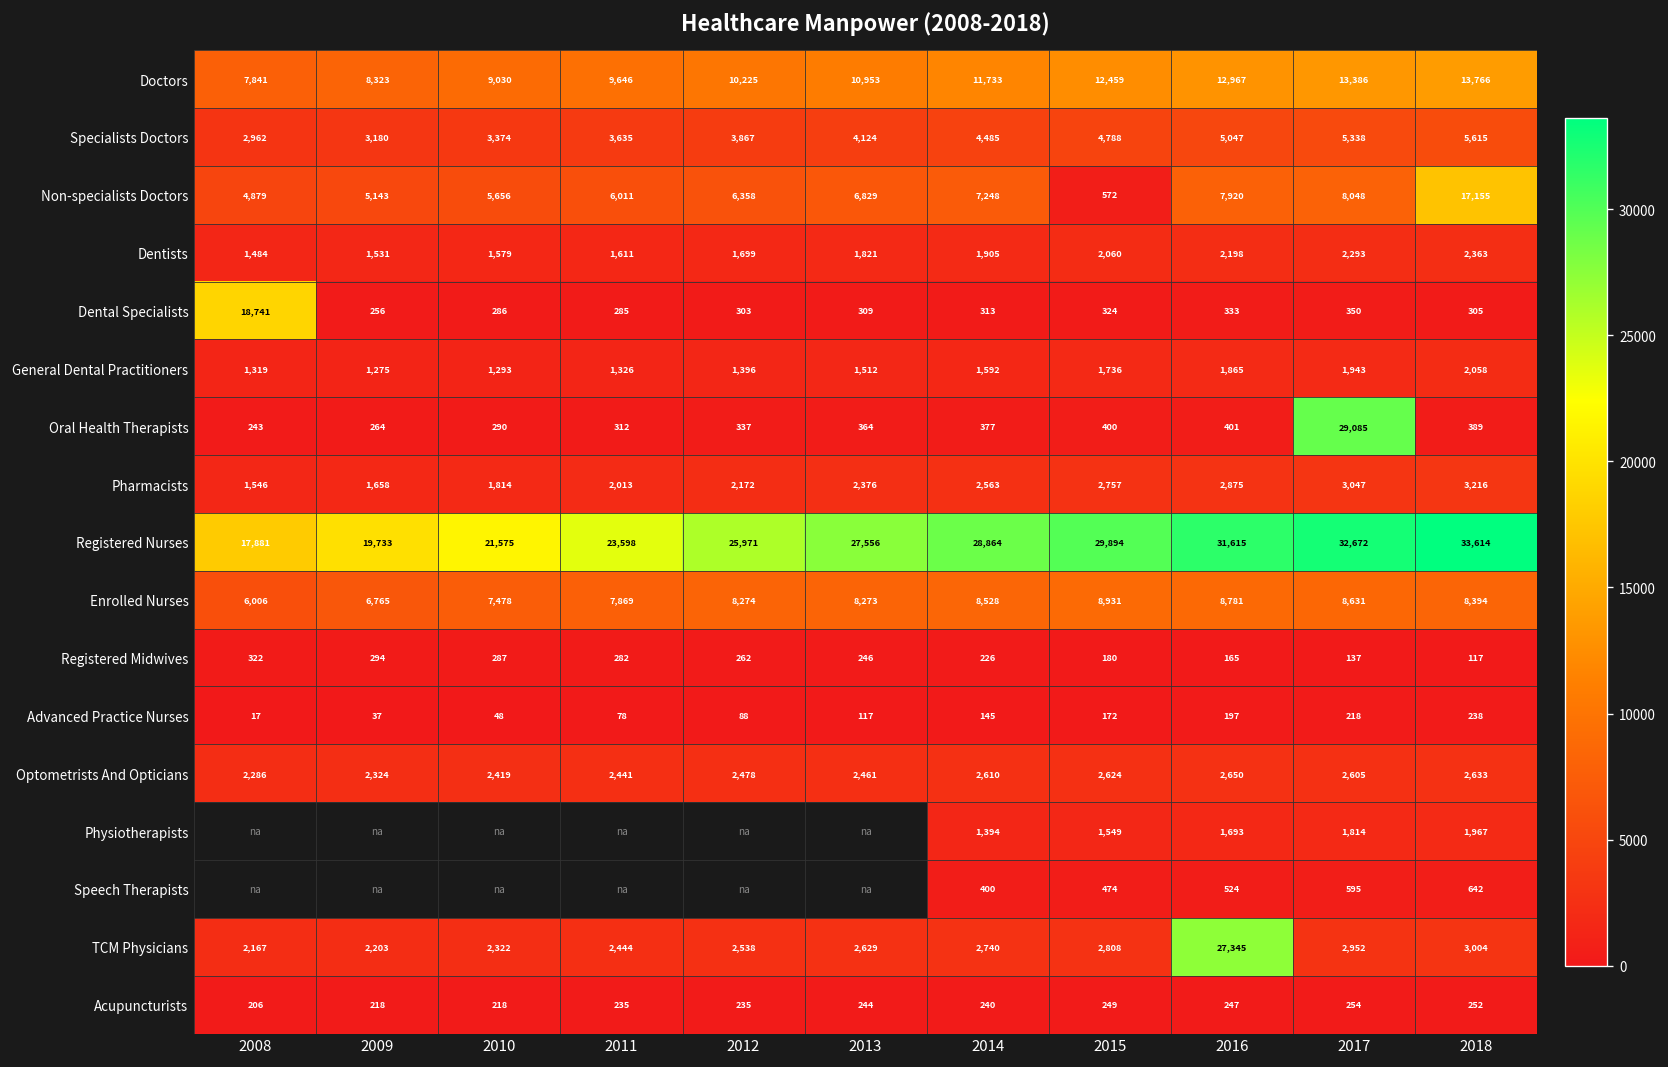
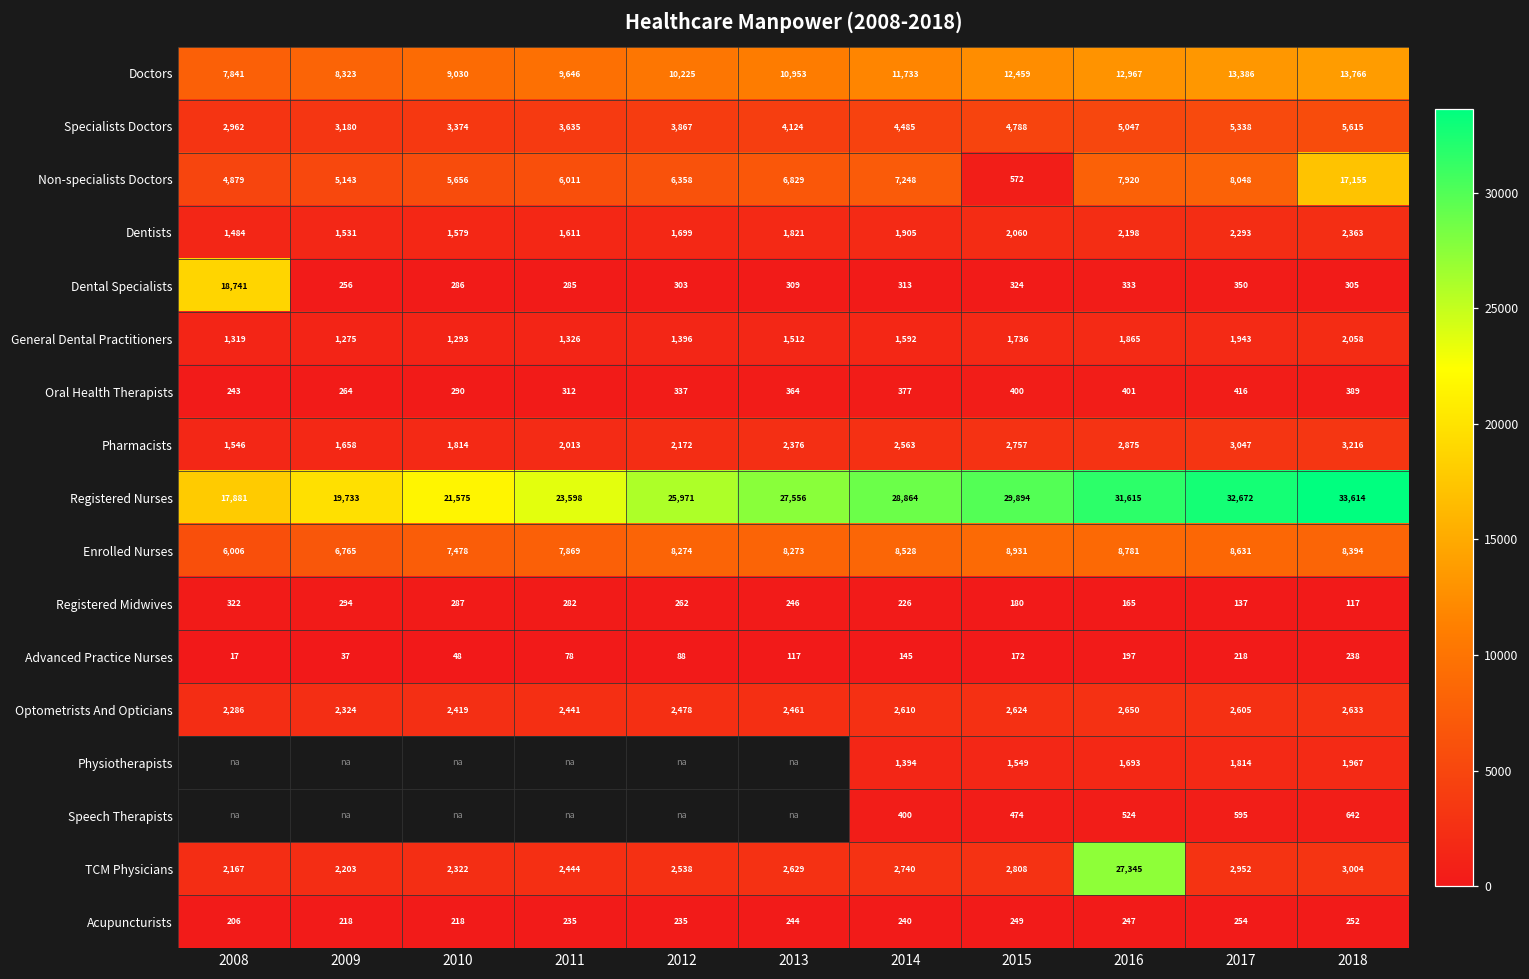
  {
    "Doctors": {
      "2008": "7,841",
      "2009": "8,323",
      "2010": "9,030",
      "2011": "9,646",
      "2012": "10,225",
      "2013": "10,953",
      "2014": "11,733",
      "2015": "12,459",
      "2016": "12,967",
      "2017": "13,386",
      "2018": "13,766"
    },
    "Specialists Doctors": {
      "2008": "2,962",
      "2009": "3,180",
      "2010": "3,374",
      "2011": "3,635",
      "2012": "3,867",
      "2013": "4,124",
      "2014": "4,485",
      "2015": "4,788",
      "2016": "5,047",
      "2017": "5,338",
      "2018": "5,615"
    },
    "Non-specialists Doctors": {
      "2008": "4,879",
      "2009": "5,143",
      "2010": "5,656",
      "2011": "6,011",
      "2012": "6,358",
      "2013": "6,829",
      "2014": "7,248",
      "2015": "572",
      "2016": "7,920",
      "2017": "8,048",
      "2018": "17,155"
    },
    "Dentists": {
      "2008": "1,484",
      "2009": "1,531",
      "2010": "1,579",
      "2011": "1,611",
      "2012": "1,699",
      "2013": "1,821",
      "2014": "1,905",
      "2015": "2,060",
      "2016": "2,198",
      "2017": "2,293",
      "2018": "2,363"
    },
    "Dental Specialists": {
      "2008": "18,741",
      "2009": "256",
      "2010": "286",
      "2011": "285",
      "2012": "303",
      "2013": "309",
      "2014": "313",
      "2015": "324",
      "2016": "333",
      "2017": "350",
      "2018": "305"
    },
    "General Dental Practitioners": {
      "2008": "1,319",
      "2009": "1,275",
      "2010": "1,293",
      "2011": "1,326",
      "2012": "1,396",
      "2013": "1,512",
      "2014": "1,592",
      "2015": "1,736",
      "2016": "1,865",
      "2017": "1,943",
      "2018": "2,058"
    },
    "Oral Health Therapists": {
      "2008": "243",
      "2009": "264",
      "2010": "290",
      "2011": "312",
      "2012": "337",
      "2013": "364",
      "2014": "377",
      "2015": "400",
      "2016": "401",
-     "2017": "29,085",
+     "2017": "416",
      "2018": "389"
    },
    "Pharmacists": {
      "2008": "1,546",
      "2009": "1,658",
      "2010": "1,814",
      "2011": "2,013",
      "2012": "2,172",
      "2013": "2,376",
      "2014": "2,563",
      "2015": "2,757",
      "2016": "2,875",
      "2017": "3,047",
      "2018": "3,216"
    },
    "Registered Nurses": {
      "2008": "17,881",
      "2009": "19,733",
      "2010": "21,575",
      "2011": "23,598",
      "2012": "25,971",
      "2013": "27,556",
      "2014": "28,864",
      "2015": "29,894",
      "2016": "31,615",
      "2017": "32,672",
      "2018": "33,614"
    },
    "Enrolled Nurses": {
      "2008": "6,006",
      "2009": "6,765",
      "2010": "7,478",
      "2011": "7,869",
      "2012": "8,274",
      "2013": "8,273",
      "2014": "8,528",
      "2015": "8,931",
      "2016": "8,781",
      "2017": "8,631",
      "2018": "8,394"
    },
    "Registered Midwives": {
      "2008": "322",
      "2009": "294",
      "2010": "287",
      "2011": "282",
      "2012": "262",
      "2013": "246",
      "2014": "226",
      "2015": "180",
      "2016": "165",
      "2017": "137",
      "2018": "117"
    },
    "Advanced Practice Nurses": {
      "2008": "17",
      "2009": "37",
      "2010": "48",
      "2011": "78",
      "2012": "88",
      "2013": "117",
      "2014": "145",
      "2015": "172",
      "2016": "197",
      "2017": "218",
      "2018": "238"
    },
    "Optometrists And Opticians": {
      "2008": "2,286",
      "2009": "2,324",
      "2010": "2,419",
      "2011": "2,441",
      "2012": "2,478",
      "2013": "2,461",
      "2014": "2,610",
      "2015": "2,624",
      "2016": "2,650",
      "2017": "2,605",
      "2018": "2,633"
    },
    "Physiotherapists": {
      "2014": "1,394",
      "2015": "1,549",
      "2016": "1,693",
      "2017": "1,814",
      "2018": "1,967"
    },
    "Speech Therapists": {
      "2014": "400",
      "2015": "474",
      "2016": "524",
      "2017": "595",
      "2018": "642"
    },
    "TCM Physicians": {
      "2008": "2,167",
      "2009": "2,203",
      "2010": "2,322",
      "2011": "2,444",
      "2012": "2,538",
      "2013": "2,629",
      "2014": "2,740",
      "2015": "2,808",
      "2016": "27,345",
      "2017": "2,952",
      "2018": "3,004"
    },
    "Acupuncturists": {
      "2008": "206",
      "2009": "218",
      "2010": "218",
      "2011": "235",
      "2012": "235",
      "2013": "244",
      "2014": "240",
      "2015": "249",
      "2016": "247",
      "2017": "254",
      "2018": "252"
    }
  }
